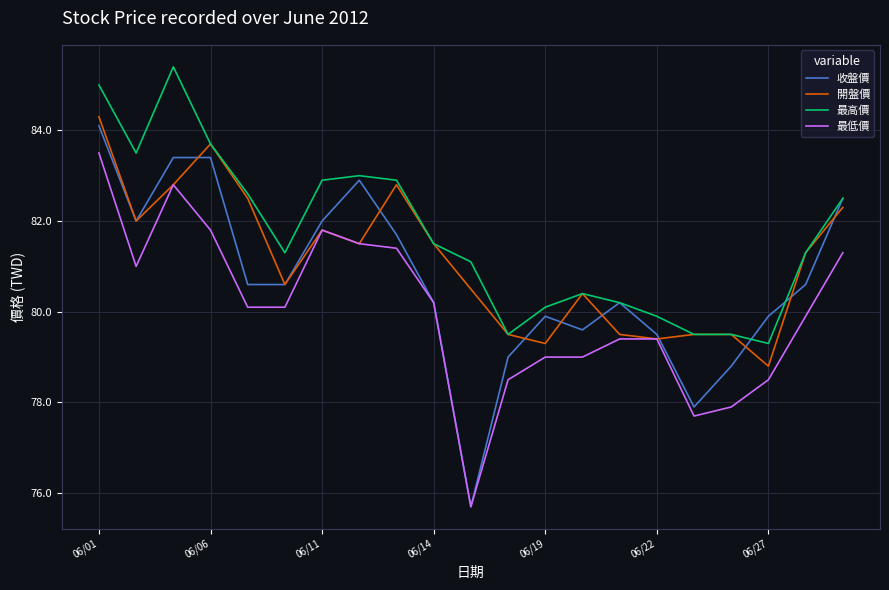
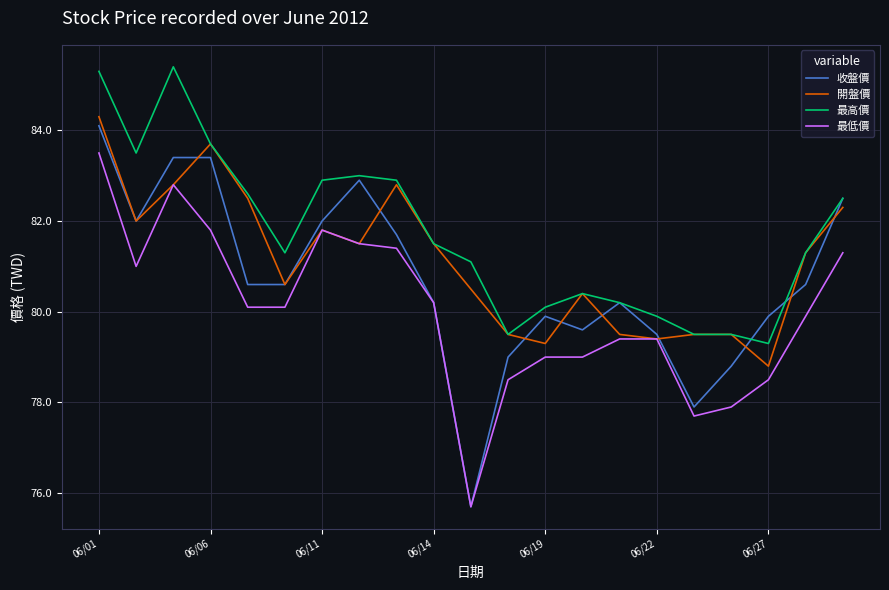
  {
    "收盤價": {
      "06/01": 84.1,
      "06/06": 83.4,
      "06/11": 82.0,
      "06/19": 79.9,
      "06/22": 79.5,
      "06/27": 79.9
    },
    "開盤價": {
      "06/01": 84.3,
      "06/19": 79.3,
      "06/27": 78.8
    },
    "最高價": {
-     "06/01": 85.0,
+     "06/01": 85.3,
      "06/11": 82.9,
      "06/19": 80.1,
      "06/22": 79.9,
      "06/27": 79.3
    },
    "最低價": {
      "06/01": 83.5,
      "06/06": 81.8,
      "06/19": 79.0,
      "06/27": 78.5
    }
  }
